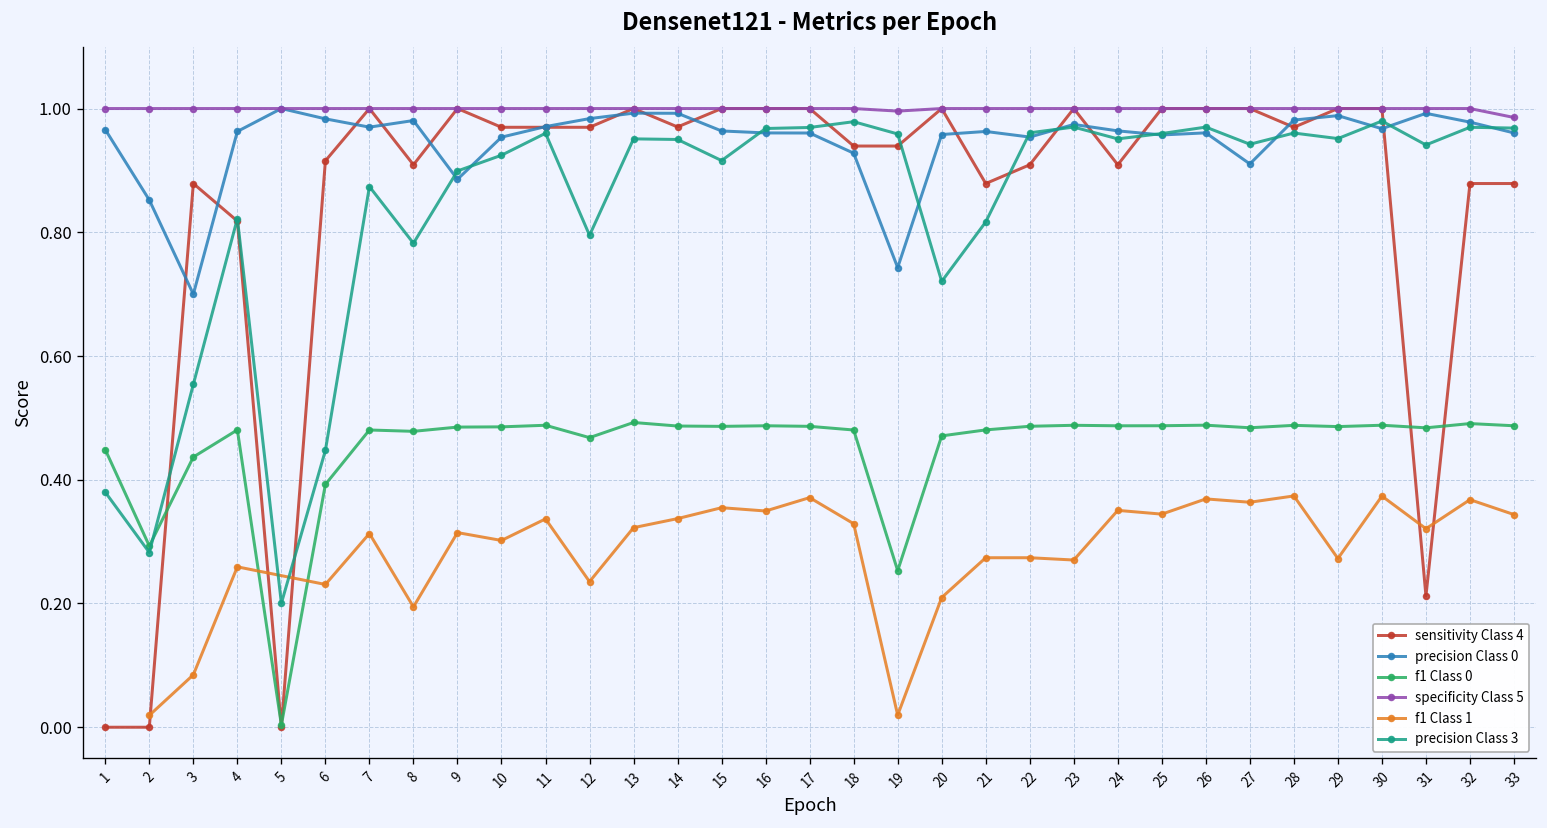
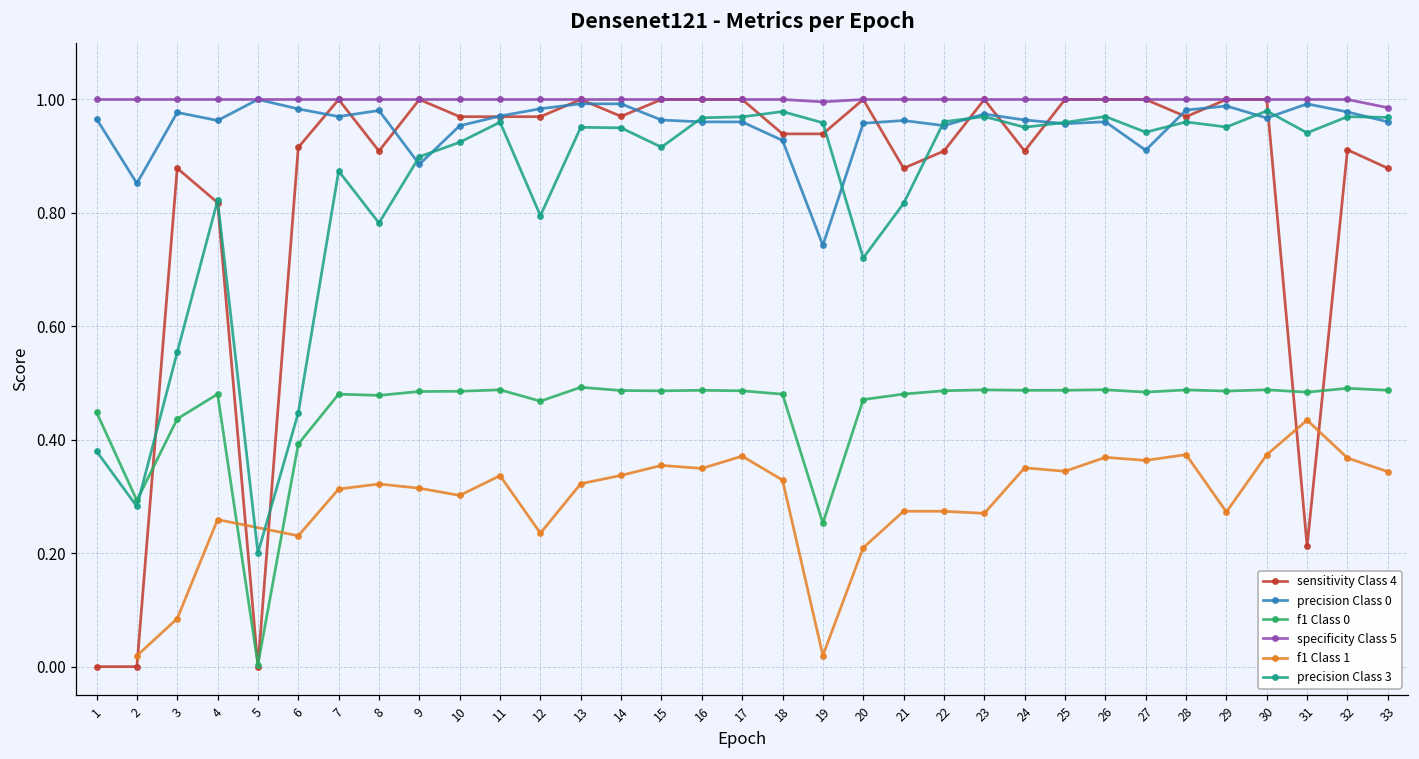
  {
    "sensitivity Class 4": {
      "1": 0.00,
      "2": 0.00,
      "3": 0.88,
      "6": 0.92,
      "8": 0.91,
      "10": 0.97,
      "12": 0.97,
      "14": 0.97,
      "18": 0.94,
      "19": 0.94,
      "21": 0.88,
      "22": 0.91,
      "24": 0.91,
      "28": 0.97,
      "31": 0.21,
-     "32": 0.88,
+     "32": 0.91,
      "33": 0.88
    },
    "precision Class 0": {
      "1": 0.97,
      "2": 0.85,
-     "3": 0.70,
+     "3": 0.98,
      "4": 0.96,
      "6": 0.98,
      "7": 0.97,
      "8": 0.98,
      "9": 0.89,
      "10": 0.95,
      "12": 0.98,
      "13": 0.99,
      "14": 0.99,
      "15": 0.96,
      "16": 0.96,
      "17": 0.96,
      "18": 0.93,
      "19": 0.74,
      "20": 0.96,
      "21": 0.96,
      "22": 0.95,
      "24": 0.96,
      "26": 0.96,
      "27": 0.91,
      "28": 0.98,
      "29": 0.99,
      "30": 0.97,
      "31": 0.99,
      "32": 0.98,
      "33": 0.96
    },
    "specificity Class 5": {
      "1": 1.00,
      "2": 1.00,
      "3": 1.00,
      "4": 1.00,
      "6": 1.00,
      "8": 1.00,
      "10": 1.00,
      "11": 1.00,
      "12": 1.00,
      "14": 1.00,
      "18": 1.00,
      "19": 1.00,
      "21": 1.00,
      "22": 1.00,
      "24": 1.00,
      "28": 1.00,
      "31": 1.00,
      "32": 1.00,
      "33": 0.99
    },
    "f1 Class 1": {
      "2": 0.02,
      "3": 0.08,
      "4": 0.26,
      "6": 0.23,
      "7": 0.31,
-     "8": 0.19,
+     "8": 0.32,
      "9": 0.31,
      "10": 0.30,
      "11": 0.34,
      "12": 0.24,
      "13": 0.32,
      "14": 0.34,
      "15": 0.35,
      "16": 0.35,
      "17": 0.37,
      "18": 0.33,
      "19": 0.02,
      "20": 0.21,
      "21": 0.27,
      "22": 0.27,
      "23": 0.27,
      "24": 0.35,
      "25": 0.34,
      "26": 0.37,
      "27": 0.36,
      "28": 0.37,
      "29": 0.27,
      "30": 0.37,
-     "31": 0.32,
+     "31": 0.43,
      "32": 0.37,
      "33": 0.34
    }
  }
